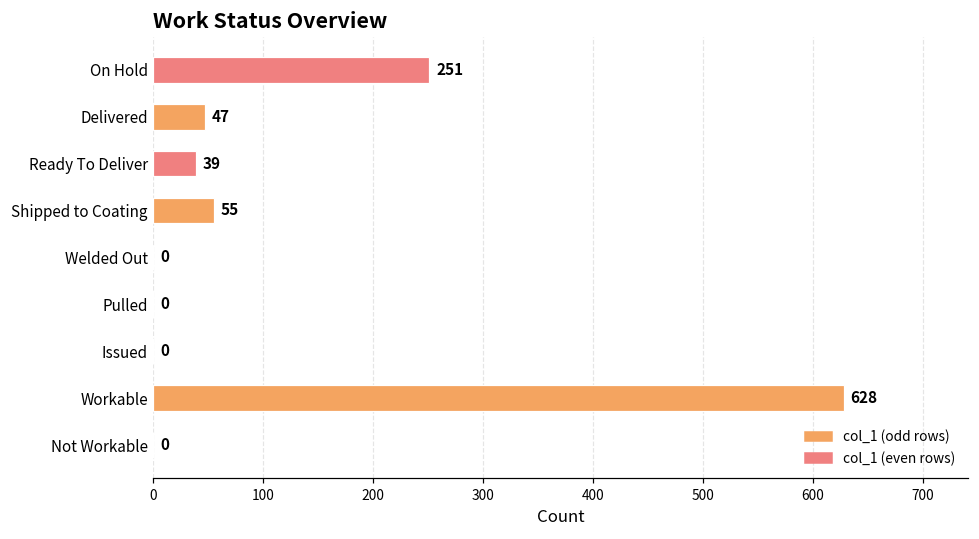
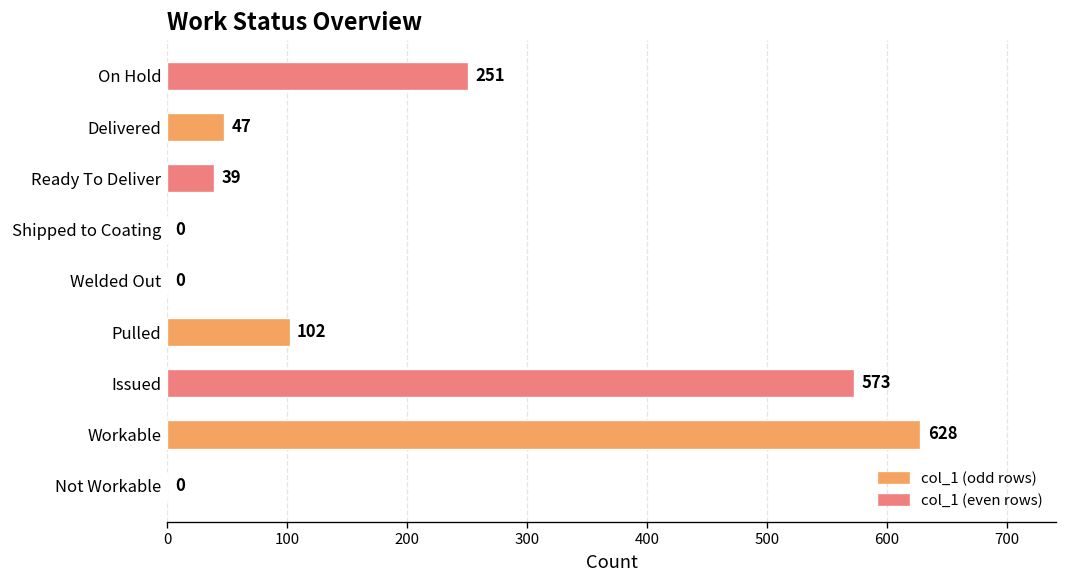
  {
    "On Hold": 251,
    "Delivered": 47,
    "Ready To Deliver": 39,
-   "Shipped to Coating": 55,
+   "Shipped to Coating": 0,
    "Welded Out": 0,
-   "Pulled": 0,
-   "Issued": 0,
+   "Pulled": 102,
+   "Issued": 573,
    "Workable": 628,
    "Not Workable": 0
  }
